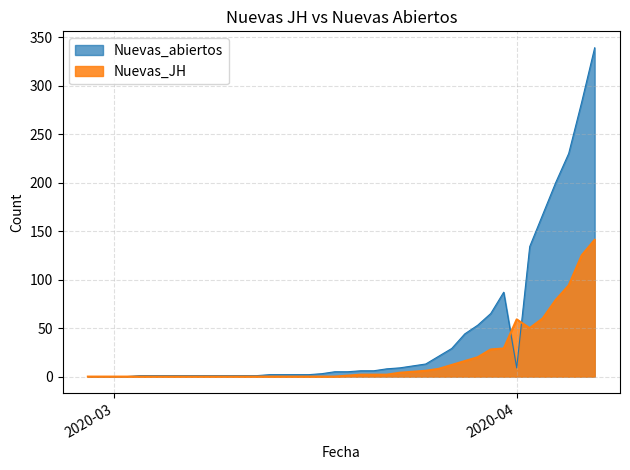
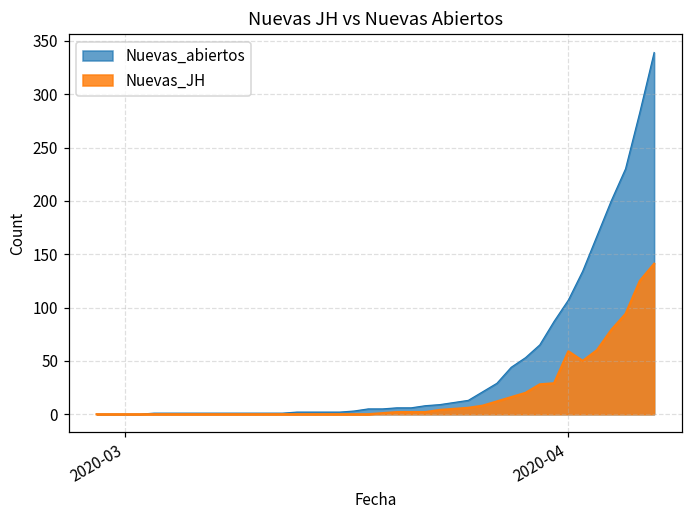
  {
    "Nuevas_abiertos": {
-     "2020-04": 10
+     "2020-04": 110
    },
    "Nuevas_JH": {
      "2020-04": 60
    }
  }
